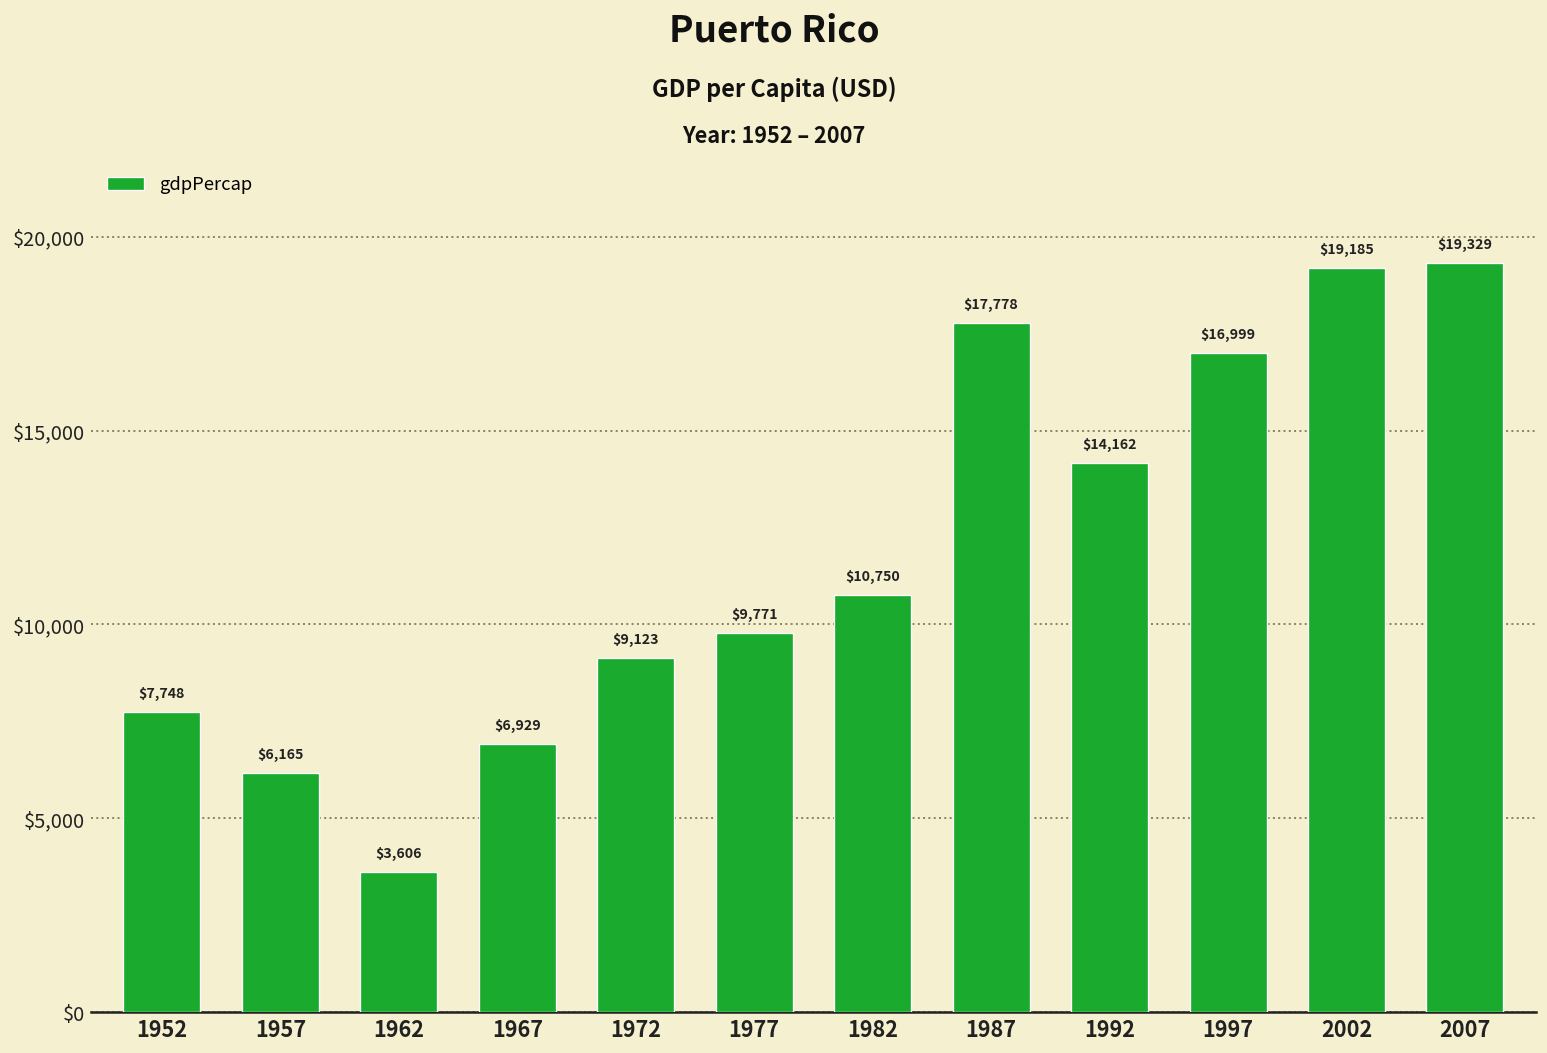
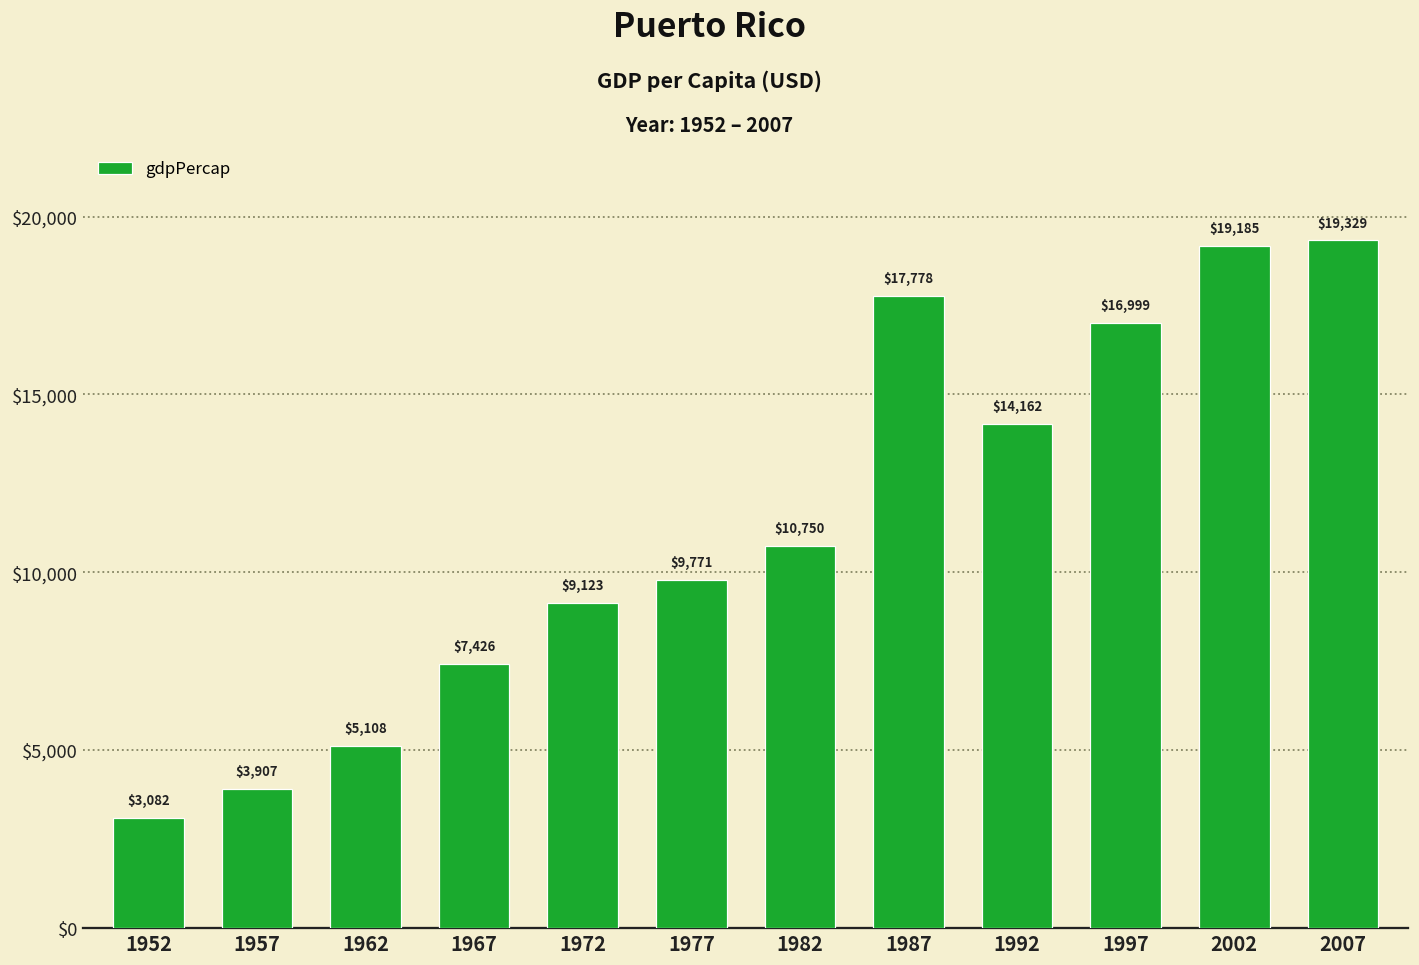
  {
-   "1952": "$7,748",
-   "1957": "$6,165",
-   "1962": "$3,606",
-   "1967": "$6,929",
+   "1952": "$3,082",
+   "1957": "$3,907",
+   "1962": "$5,108",
+   "1967": "$7,426",
    "1972": "$9,123",
    "1977": "$9,771",
    "1982": "$10,750",
    "1987": "$17,778",
    "1992": "$14,162",
    "1997": "$16,999",
    "2002": "$19,185",
    "2007": "$19,329"
  }
